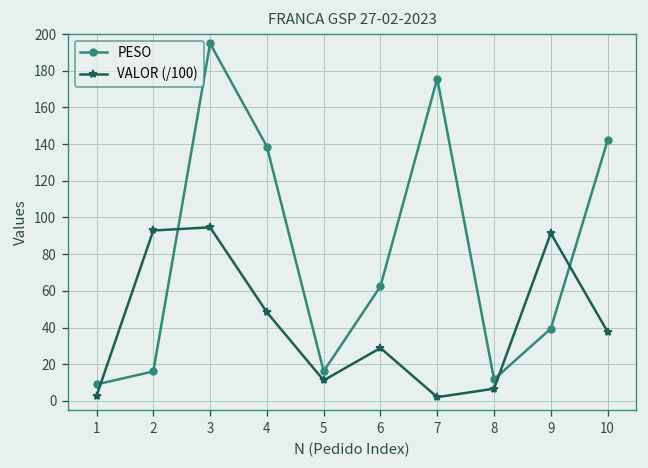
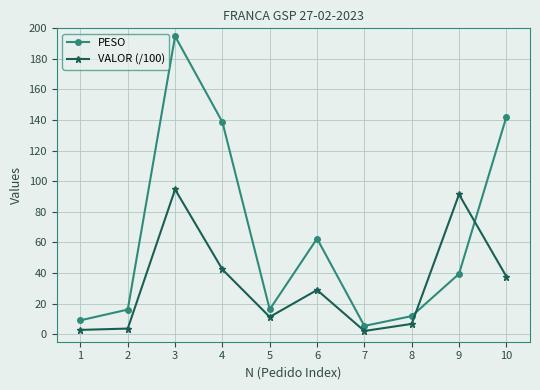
  {
    "PESO": {
      "1": 9,
      "2": 16,
      "3": 195,
      "4": 139,
      "5": 16,
      "6": 62,
-     "7": 176,
+     "7": 5,
      "8": 12,
      "9": 39,
      "10": 142
    },
    "VALOR (/100)": {
      "1": 3,
-     "2": 93,
+     "2": 4,
      "3": 95,
-     "4": 48,
+     "4": 42,
      "5": 11,
      "6": 29,
      "7": 2,
      "8": 7,
      "9": 91,
      "10": 38
    }
  }
